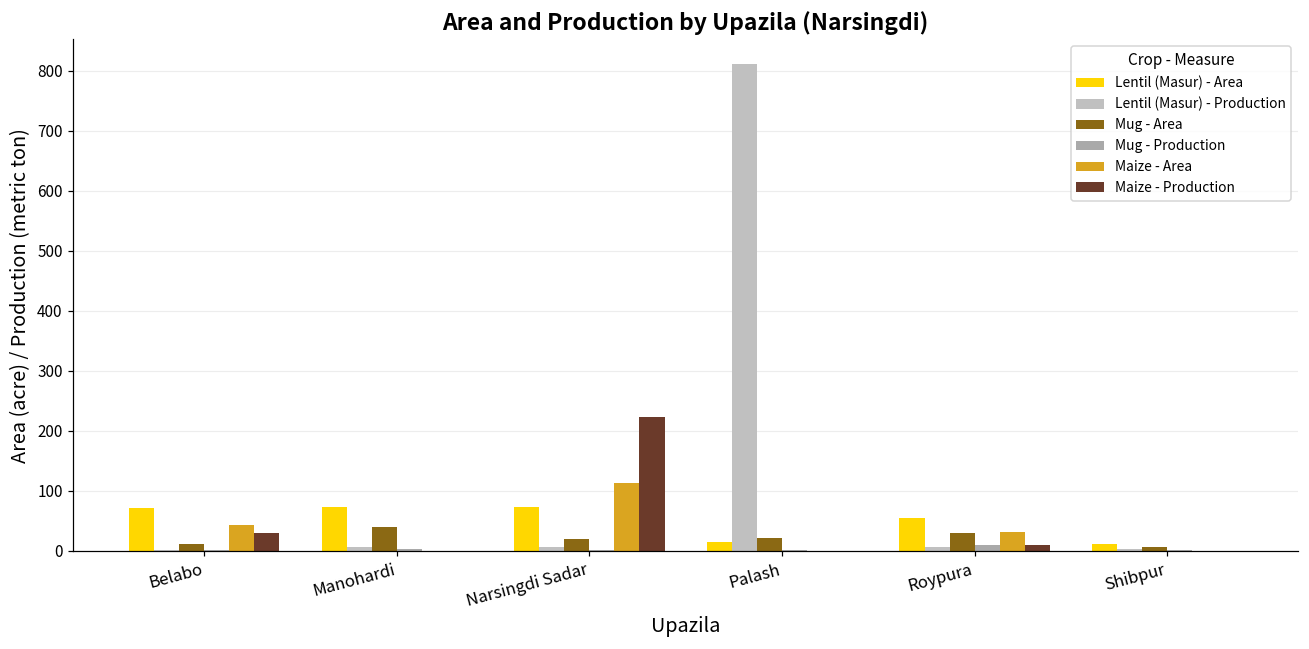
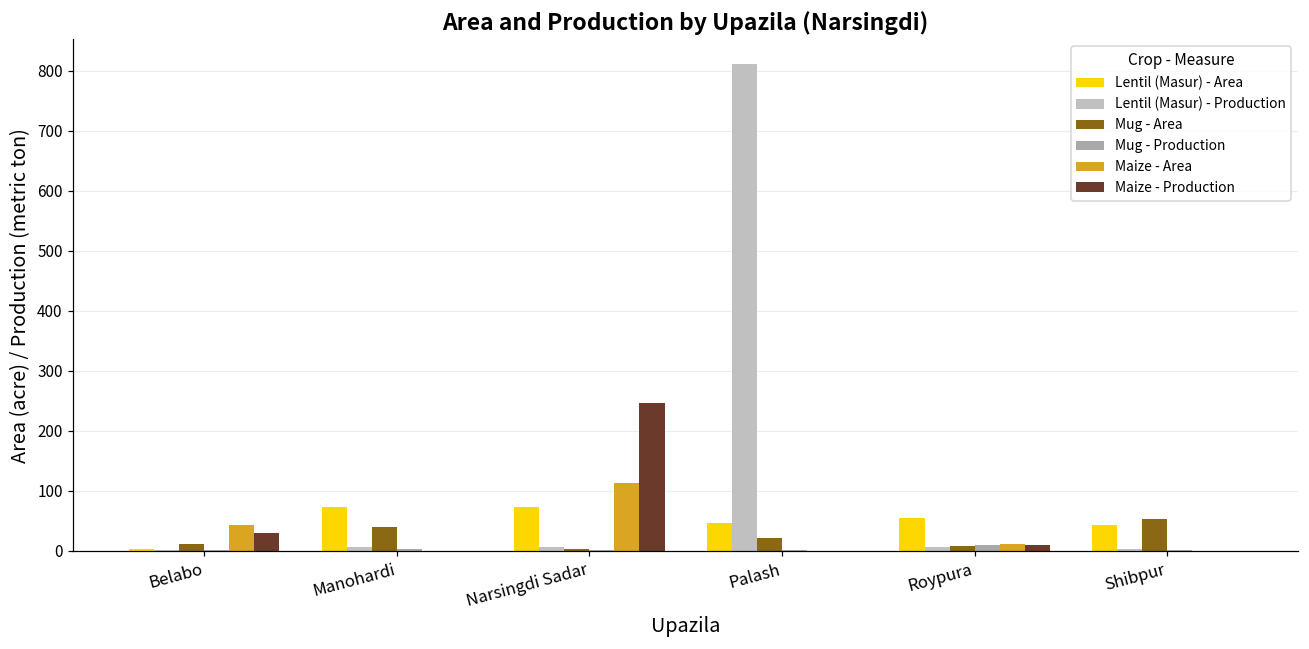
  {
    "Lentil (Masur) - Area": {
-     "Belabo": 70,
+     "Belabo": 0,
      "Manohardi": 70,
      "Narsingdi Sadar": 70,
-     "Palash": 20,
+     "Palash": 50,
      "Roypura": 60,
-     "Shibpur": 10
+     "Shibpur": 40
    },
    "Mug - Area": {
      "Belabo": 10,
      "Manohardi": 40,
-     "Narsingdi Sadar": 20,
+     "Narsingdi Sadar": 0,
      "Palash": 20,
-     "Roypura": 30,
-     "Shibpur": 10
+     "Roypura": 10,
+     "Shibpur": 50
    },
    "Maize - Area": {
      "Belabo": 40,
      "Manohardi": 0,
      "Narsingdi Sadar": 110,
      "Palash": 0,
-     "Roypura": 30,
+     "Roypura": 10,
      "Shibpur": 0
    },
    "Maize - Production": {
      "Belabo": 30,
      "Manohardi": 0,
-     "Narsingdi Sadar": 220,
+     "Narsingdi Sadar": 250,
      "Palash": 0,
      "Roypura": 10,
      "Shibpur": 0
    }
  }
